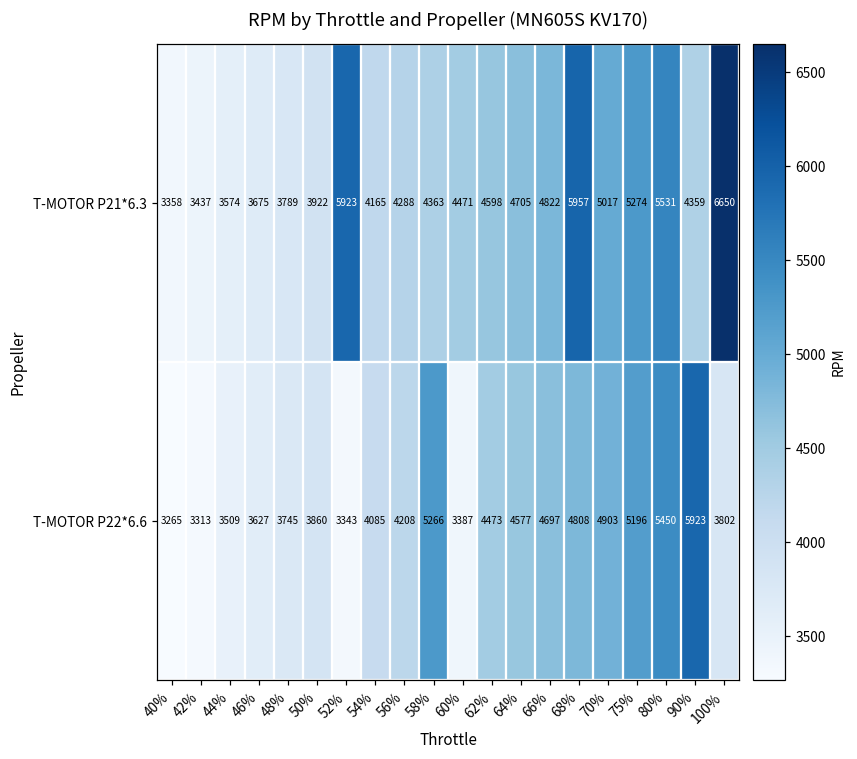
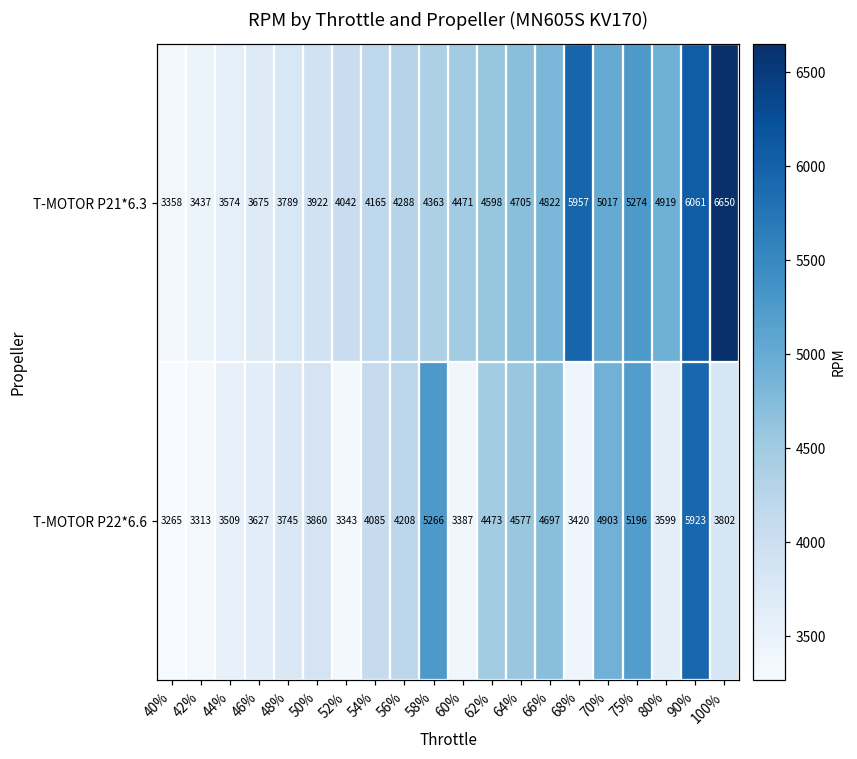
  {
    "T-MOTOR P21*6.3": {
      "40%": 3358,
      "42%": 3437,
      "44%": 3574,
      "46%": 3675,
      "48%": 3789,
      "50%": 3922,
-     "52%": 5923,
+     "52%": 4042,
      "54%": 4165,
      "56%": 4288,
      "58%": 4363,
      "60%": 4471,
      "62%": 4598,
      "64%": 4705,
      "66%": 4822,
      "68%": 5957,
      "70%": 5017,
      "75%": 5274,
-     "80%": 5531,
-     "90%": 4359,
+     "80%": 4919,
+     "90%": 6061,
      "100%": 6650
    },
    "T-MOTOR P22*6.6": {
      "40%": 3265,
      "42%": 3313,
      "44%": 3509,
      "46%": 3627,
      "48%": 3745,
      "50%": 3860,
      "52%": 3343,
      "54%": 4085,
      "56%": 4208,
      "58%": 5266,
      "60%": 3387,
      "62%": 4473,
      "64%": 4577,
      "66%": 4697,
-     "68%": 4808,
+     "68%": 3420,
      "70%": 4903,
      "75%": 5196,
-     "80%": 5450,
+     "80%": 3599,
      "90%": 5923,
      "100%": 3802
    }
  }
